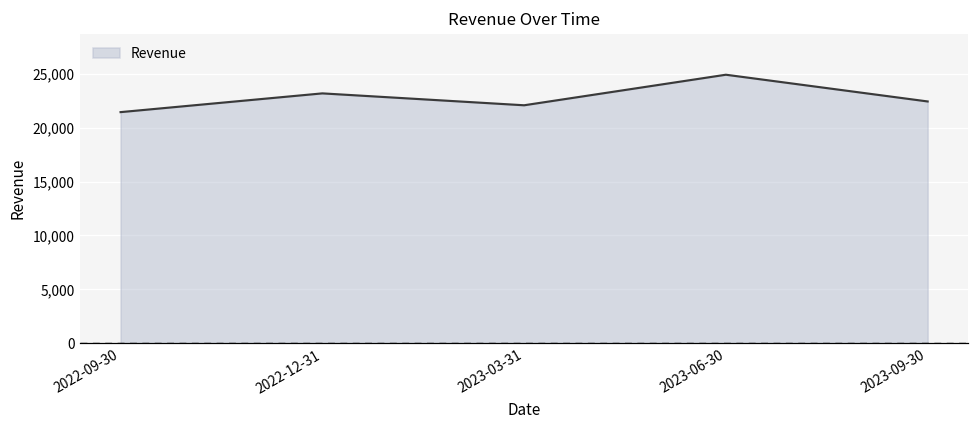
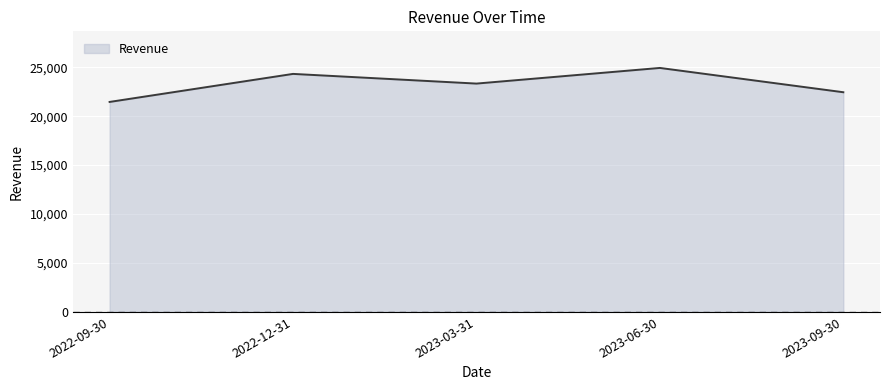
  {
    "2022-09-30": "21,000",
-   "2022-12-31": "23,000",
-   "2023-03-31": "22,000",
+   "2022-12-31": "24,000",
+   "2023-03-31": "23,000",
    "2023-06-30": "25,000",
    "2023-09-30": "22,000"
  }
